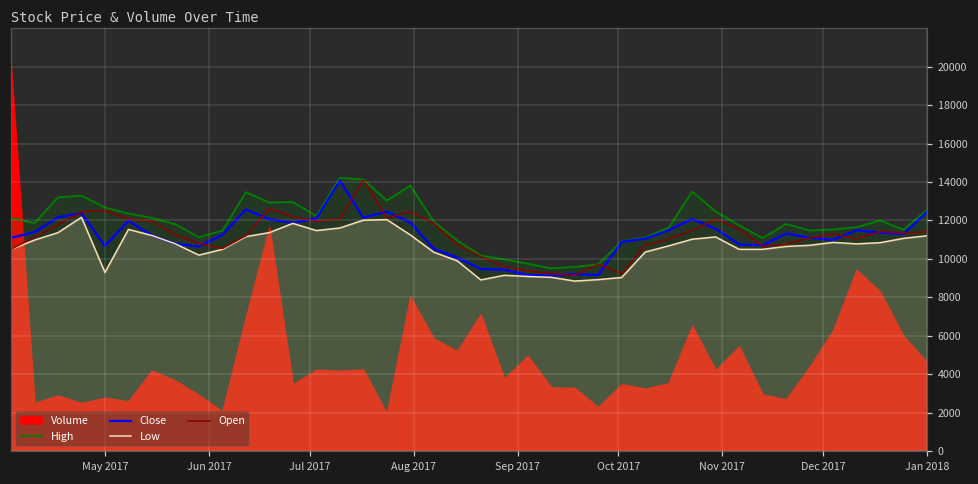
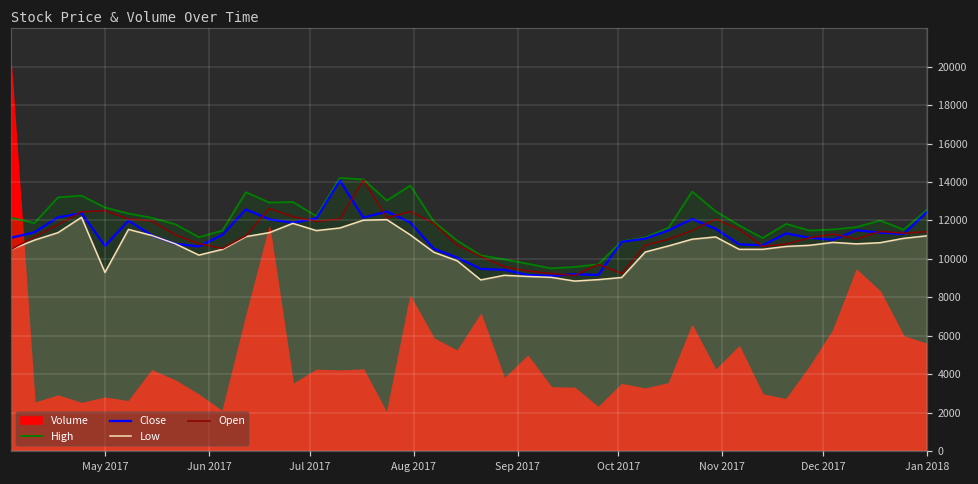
  {
    "Volume": {
      "May 2017": 2800,
-     "Jan 2018": 4600
+     "Jan 2018": 5600
    },
    "High": {
      "May 2017": 12700
    },
    "Close": {
      "May 2017": 10700
    },
    "Low": {
      "May 2017": 9300,
      "Jan 2018": 11200
    },
    "Open": {
      "May 2017": 12500,
      "Jan 2018": 11400
    }
  }
